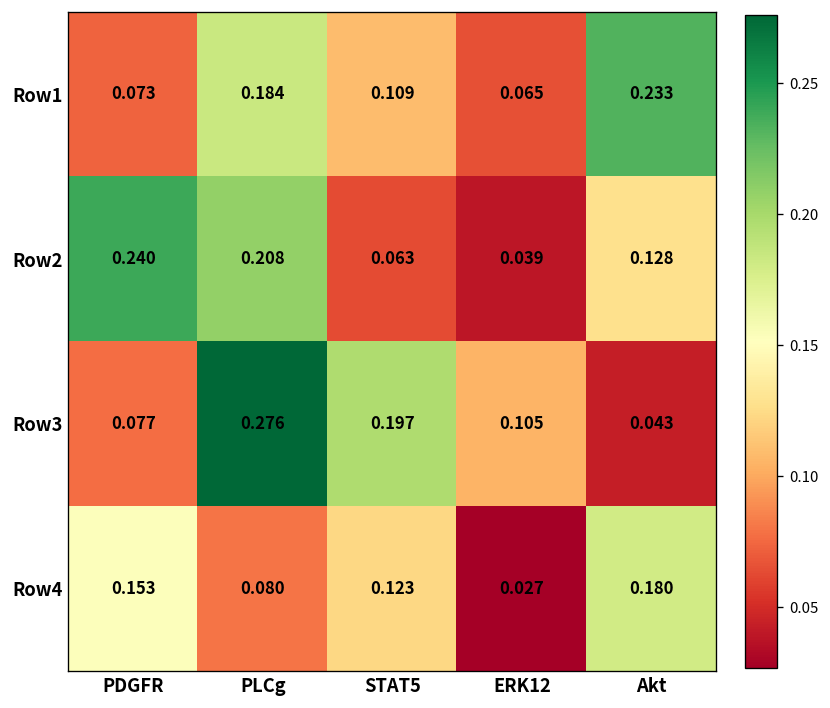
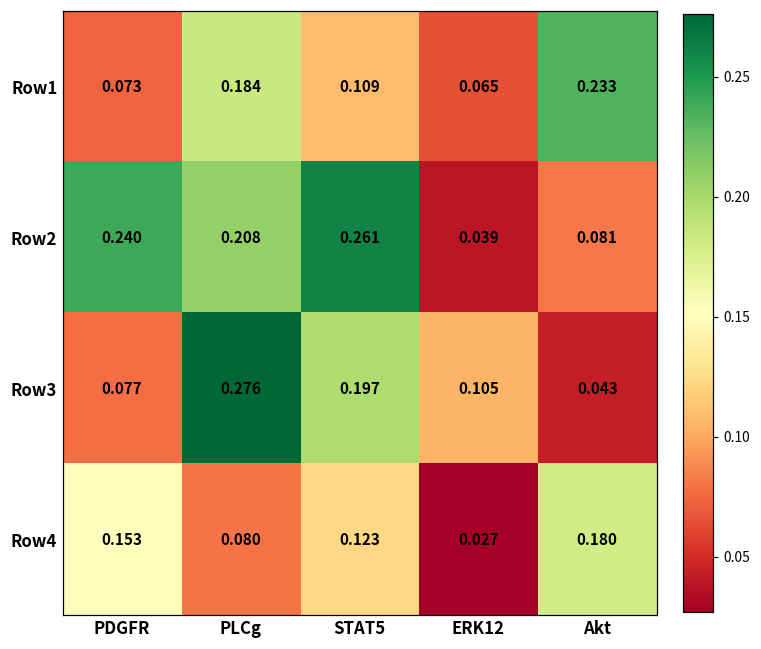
  {
    "Row1": {
      "PDGFR": 0.073,
      "PLCg": 0.184,
      "STAT5": 0.109,
      "ERK12": 0.065,
      "Akt": 0.233
    },
    "Row2": {
      "PDGFR": 0.240,
      "PLCg": 0.208,
-     "STAT5": 0.063,
+     "STAT5": 0.261,
      "ERK12": 0.039,
-     "Akt": 0.128
+     "Akt": 0.081
    },
    "Row3": {
      "PDGFR": 0.077,
      "PLCg": 0.276,
      "STAT5": 0.197,
      "ERK12": 0.105,
      "Akt": 0.043
    },
    "Row4": {
      "PDGFR": 0.153,
      "PLCg": 0.080,
      "STAT5": 0.123,
      "ERK12": 0.027,
      "Akt": 0.180
    }
  }
